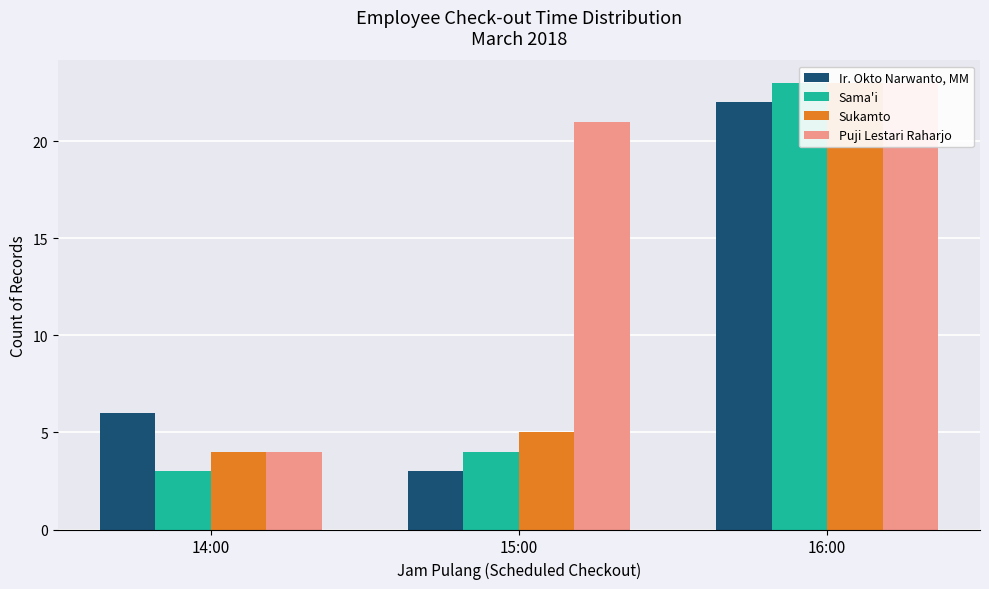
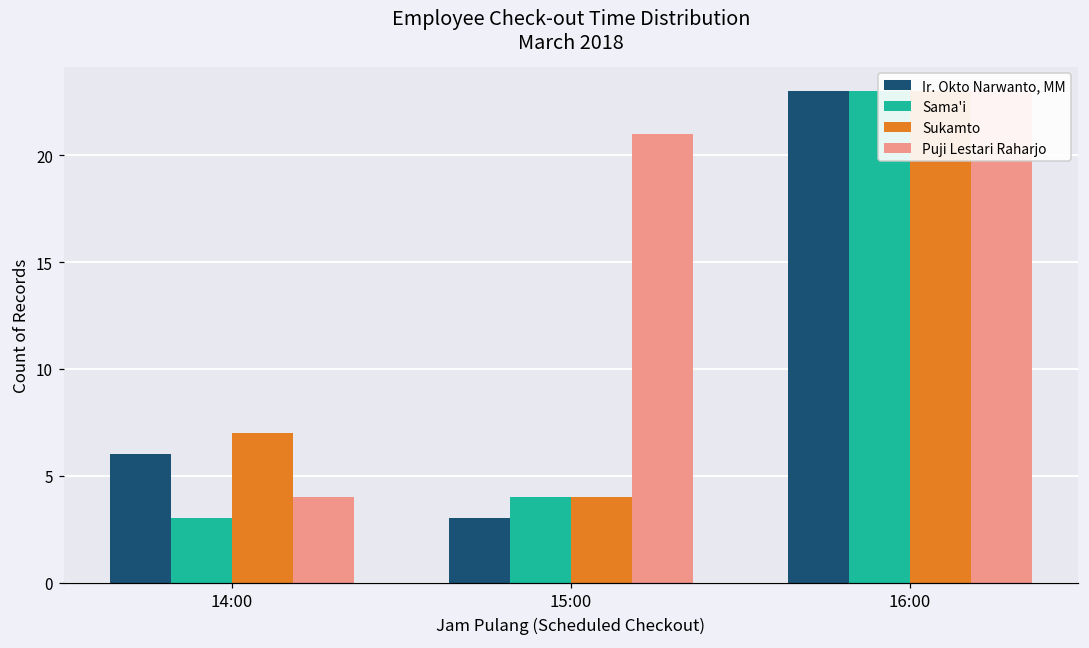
  {
    "Ir. Okto Narwanto, MM": {
      "14:00": 6,
      "15:00": 3,
-     "16:00": 22
+     "16:00": 23
    },
    "Sama'i": {
      "14:00": 3,
      "15:00": 4
    },
    "Sukamto": {
-     "14:00": 4,
-     "15:00": 5
+     "14:00": 7,
+     "15:00": 4
    },
    "Puji Lestari Raharjo": {
      "14:00": 4,
      "15:00": 21
    }
  }
